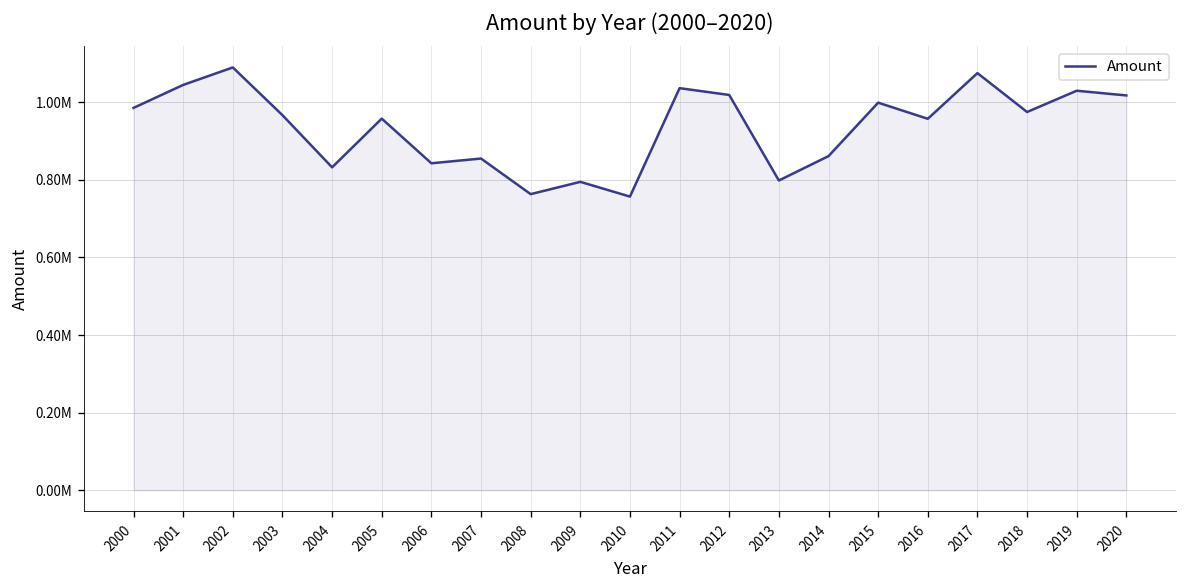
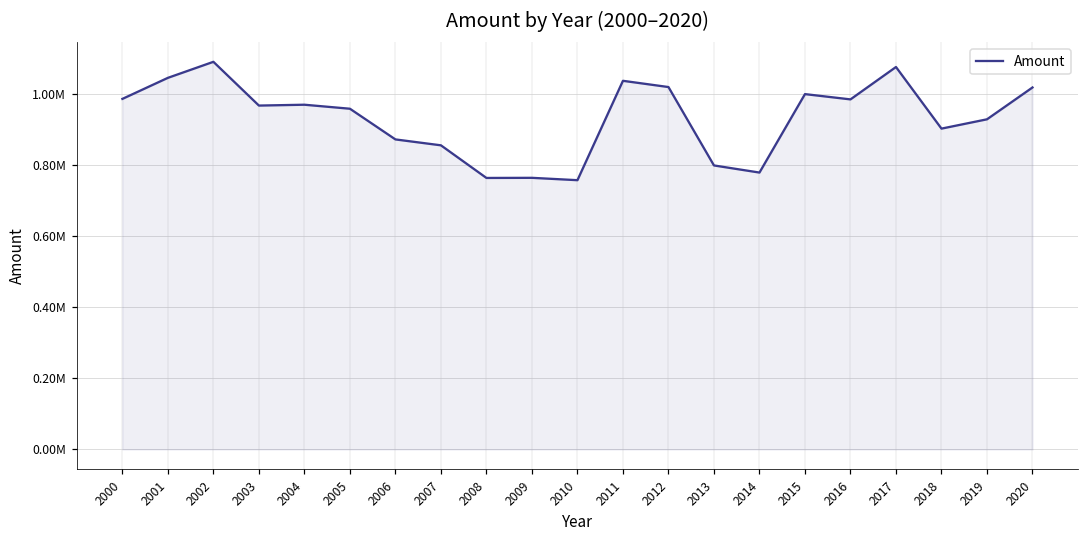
  {
    "2000": 990000,
    "2001": 1040000,
    "2002": 1090000,
    "2003": 970000,
-   "2004": 830000,
+   "2004": 970000,
    "2005": 960000,
-   "2006": 840000,
+   "2006": 870000,
    "2007": 850000,
    "2008": 760000,
-   "2009": 790000,
+   "2009": 760000,
    "2010": 760000,
    "2011": 1040000,
    "2012": 1020000,
    "2013": 800000,
-   "2014": 860000,
+   "2014": 780000,
    "2015": 1000000,
-   "2016": 960000,
+   "2016": 980000,
    "2017": 1080000,
-   "2018": 970000,
-   "2019": 1030000,
+   "2018": 900000,
+   "2019": 930000,
    "2020": 1020000
  }
